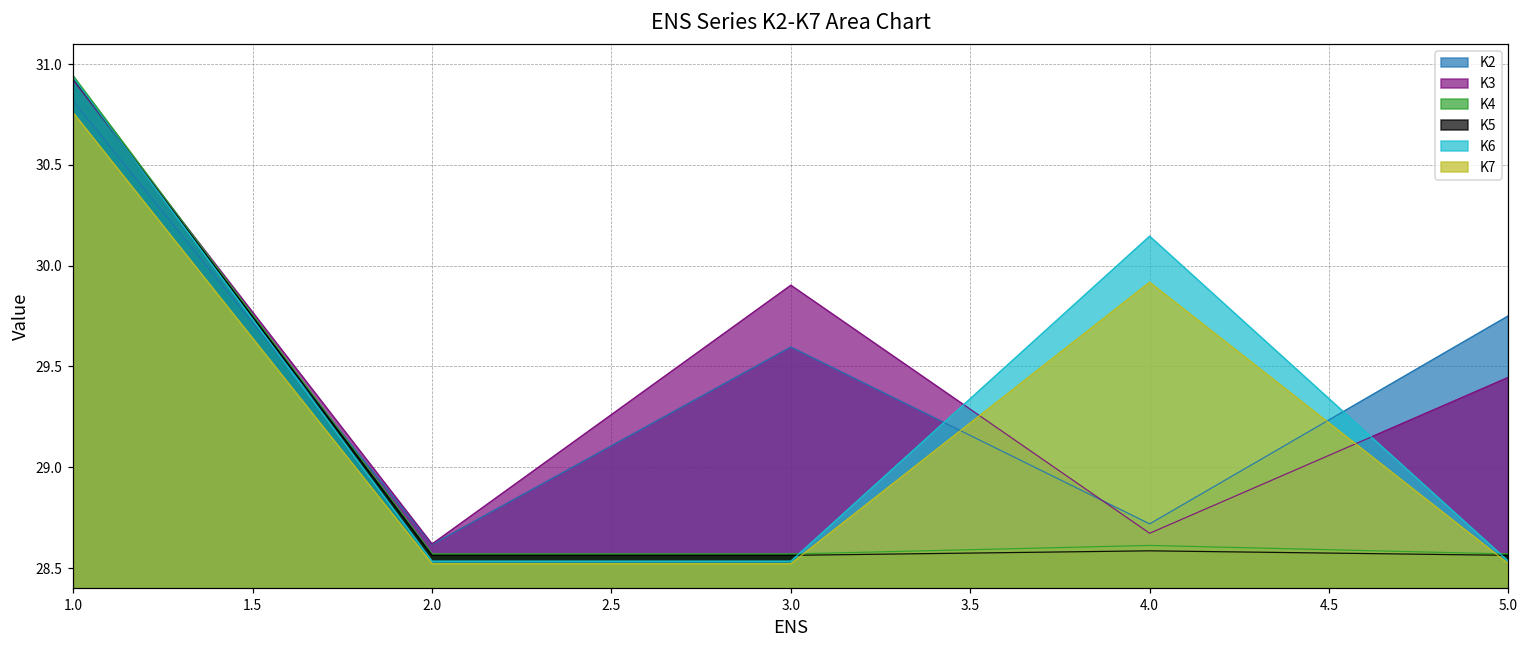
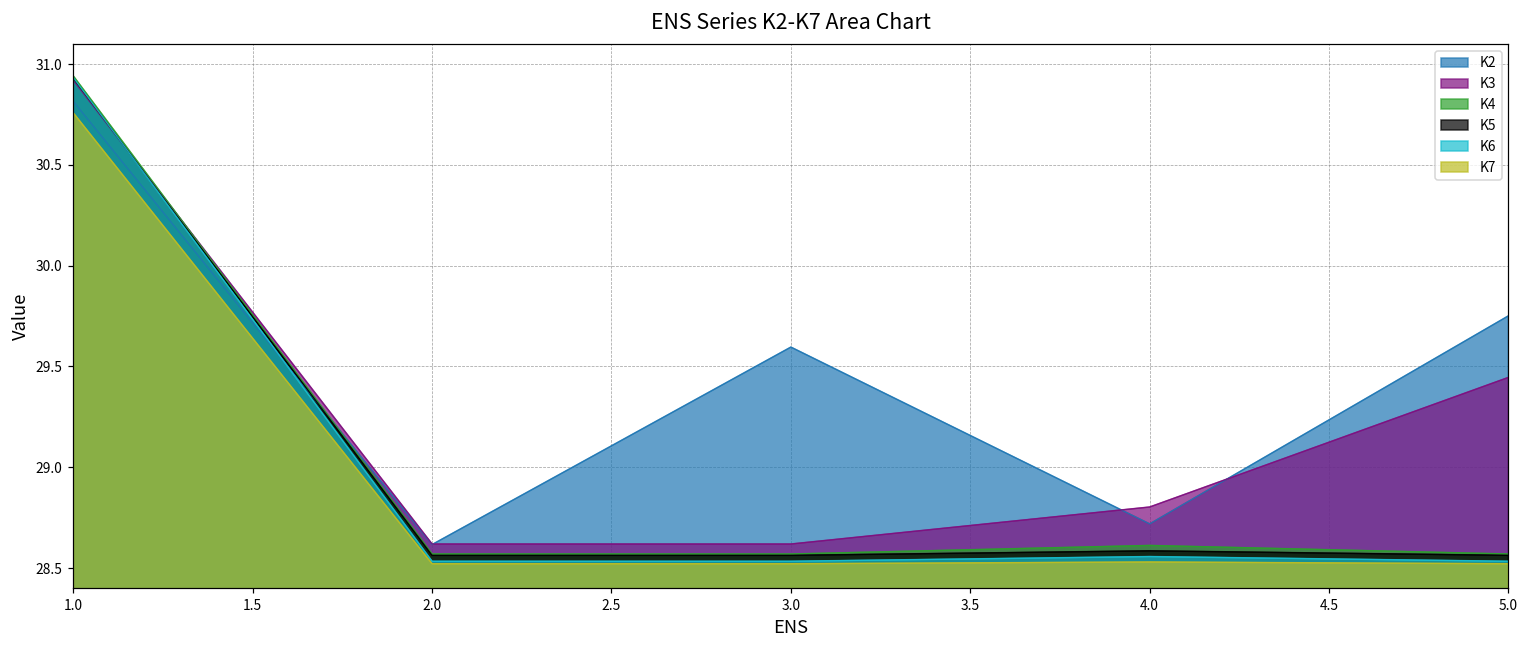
  {
    "K2": {
      "1.0": 30.81,
      "3.0": 29.60,
      "4.0": 28.72,
      "5.0": 29.75
    },
    "K3": {
-     "3.0": 29.90,
-     "4.0": 28.67,
+     "3.0": 28.62,
+     "4.0": 28.80,
      "5.0": 29.45
    },
    "K4": {
      "4.0": 28.61
    },
    "K5": {
      "4.0": 28.59
    },
    "K6": {
-     "4.0": 30.15
+     "4.0": 28.56
    },
    "K7": {
      "1.0": 30.76,
-     "4.0": 29.92
+     "4.0": 28.53
    }
  }
